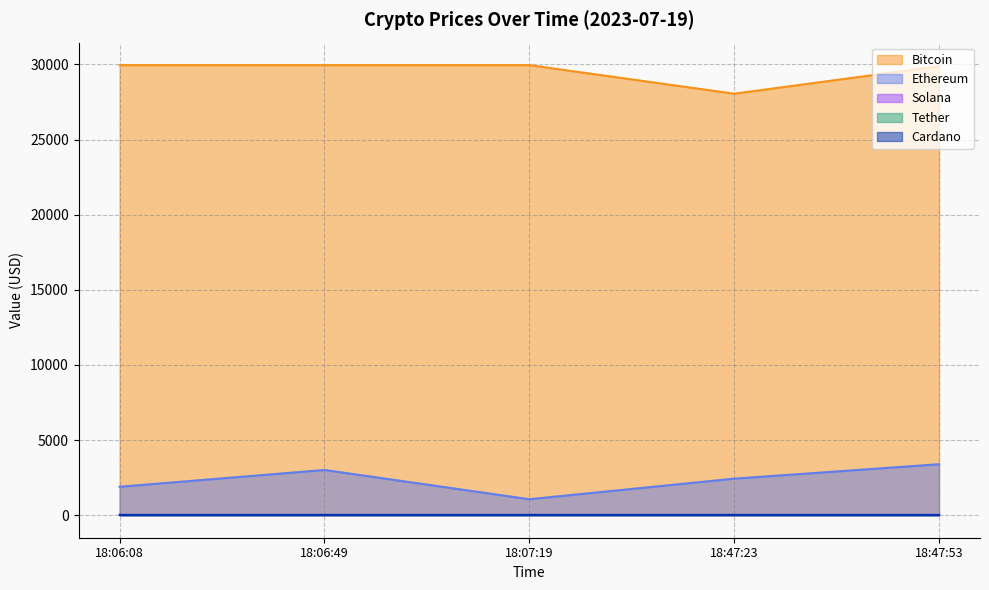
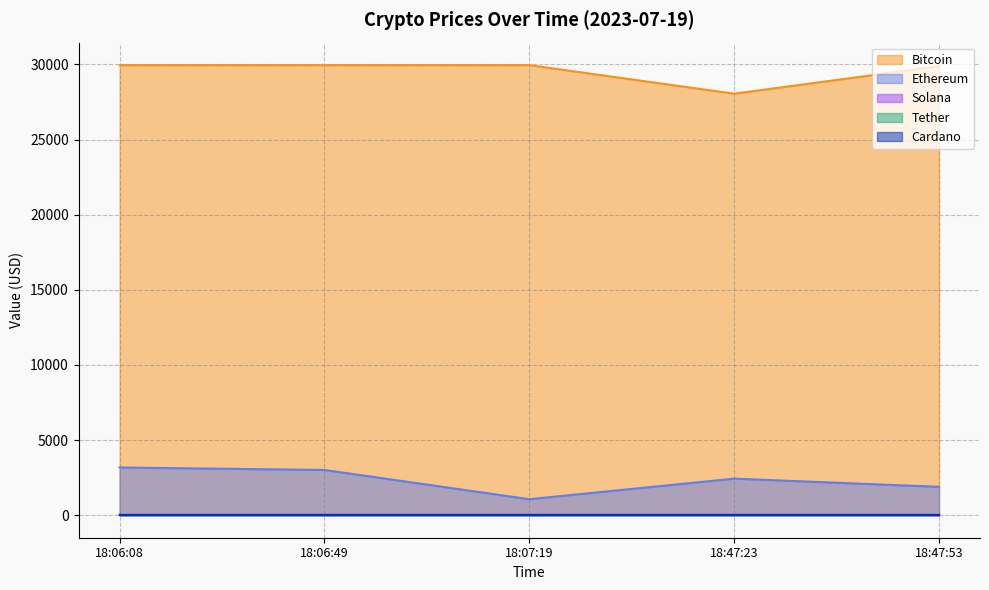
  {
    "Bitcoin": {
      "18:06:08": 29900,
      "18:06:49": 29900,
      "18:07:19": 29900,
      "18:47:23": 28000
    },
    "Ethereum": {
-     "18:06:08": 1900,
+     "18:06:08": 3200,
      "18:06:49": 3000,
      "18:07:19": 1100,
      "18:47:23": 2400,
-     "18:47:53": 3400
+     "18:47:53": 1900
    },
    "Cardano": {
      "18:06:08": 0,
      "18:06:49": 0,
      "18:07:19": 0,
      "18:47:23": 0,
      "18:47:53": 0
    }
  }
